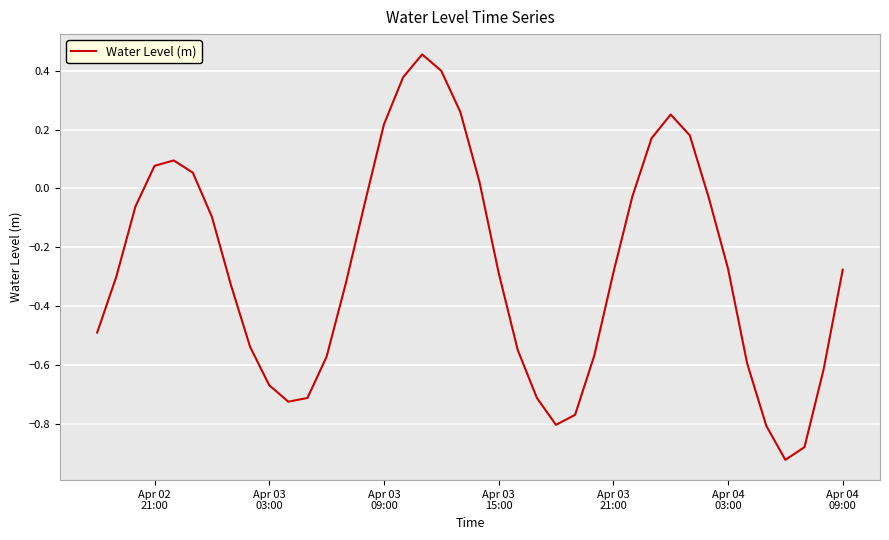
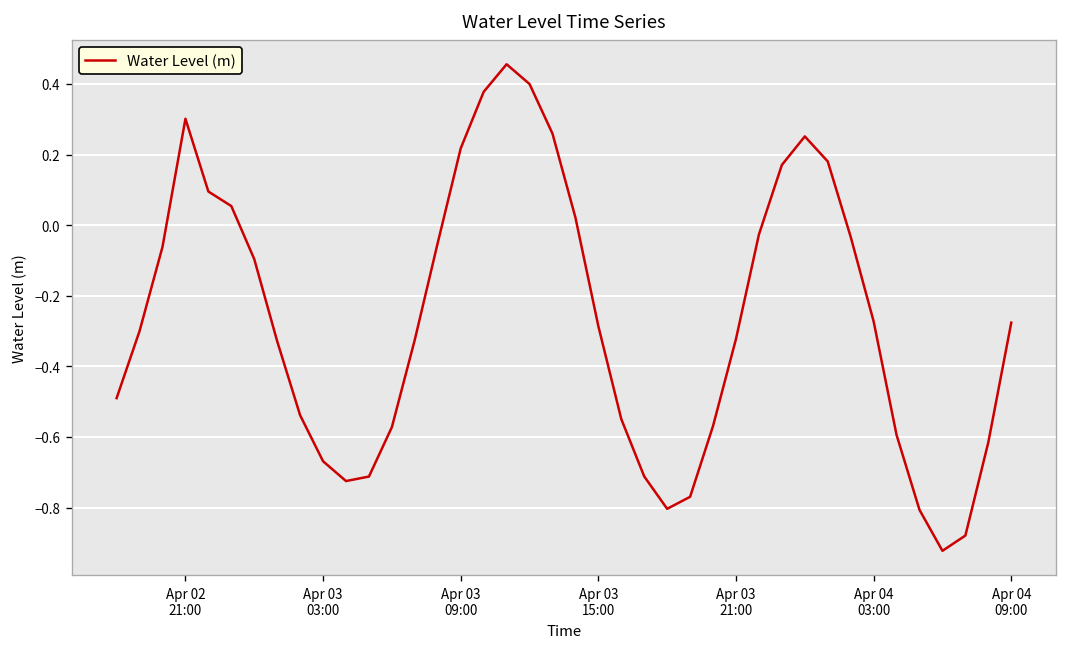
  {
-   "Apr 02 21:00": 0.08,
+   "Apr 02 21:00": 0.30,
    "Apr 03 03:00": -0.67,
    "Apr 03 09:00": 0.22,
    "Apr 03 15:00": -0.29,
-   "Apr 03 21:00": -0.29,
+   "Apr 03 21:00": -0.32,
    "Apr 04 03:00": -0.27,
    "Apr 04 09:00": -0.28
  }
